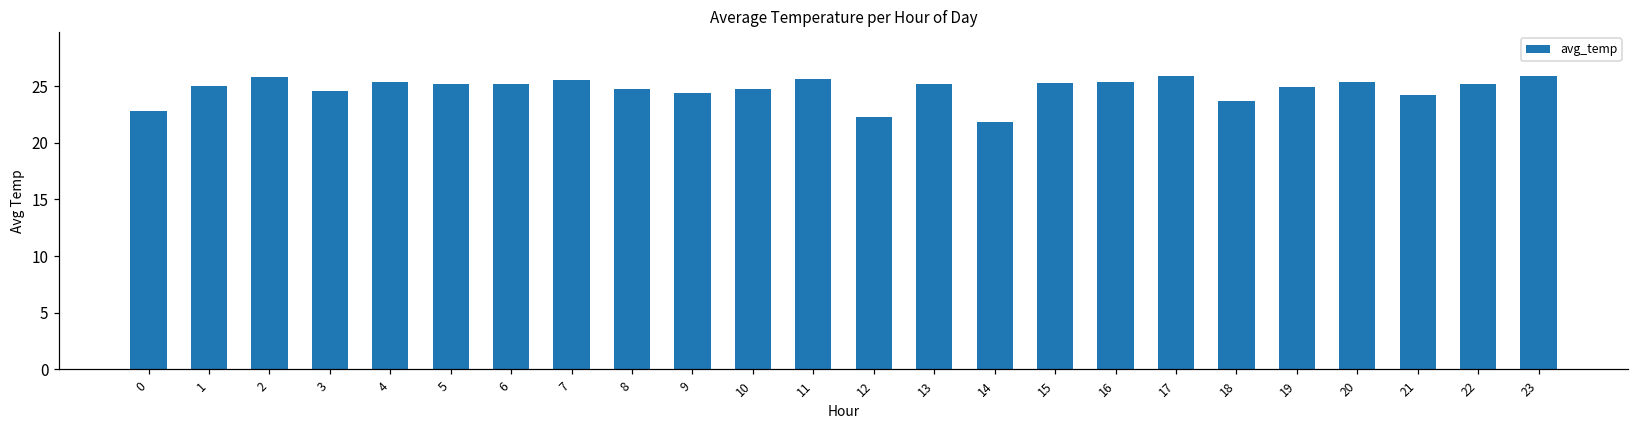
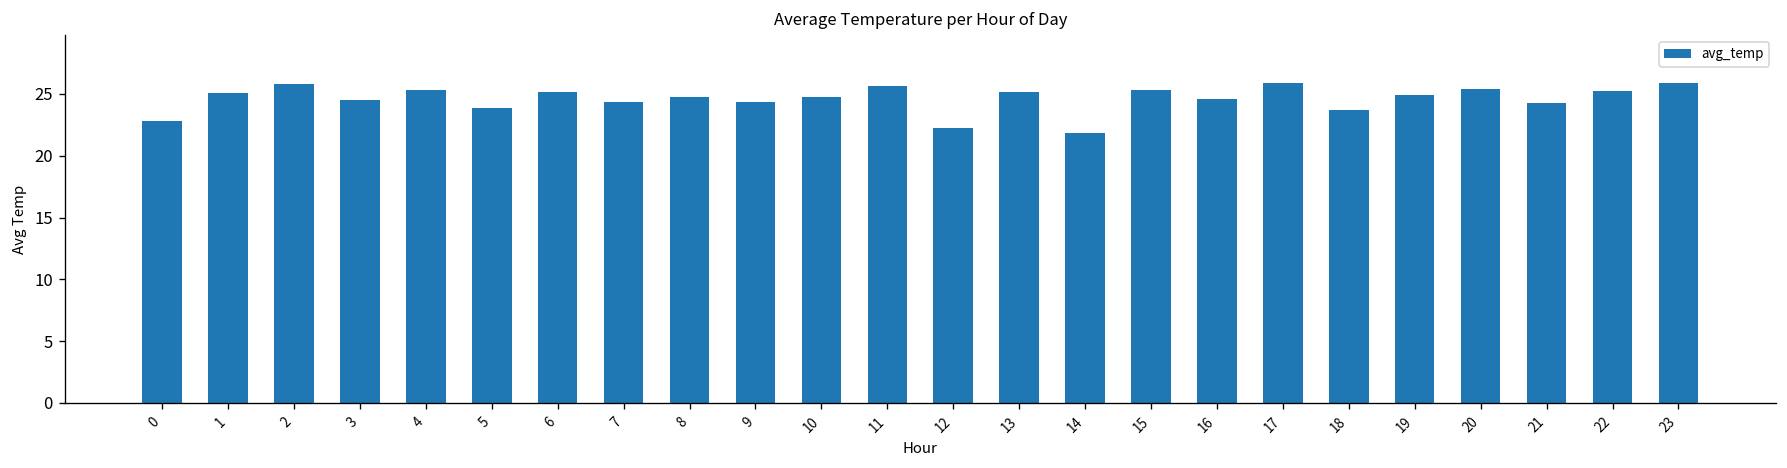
  {
    "0": 22.8,
    "1": 25.0,
    "2": 25.8,
    "3": 24.5,
    "4": 25.4,
-   "5": 25.2,
+   "5": 23.8,
    "6": 25.2,
-   "7": 25.5,
+   "7": 24.3,
    "8": 24.8,
    "9": 24.4,
    "10": 24.8,
    "11": 25.7,
    "12": 22.2,
    "13": 25.2,
    "14": 21.9,
    "15": 25.3,
-   "16": 25.4,
+   "16": 24.6,
    "17": 25.9,
    "18": 23.7,
    "19": 24.9,
    "20": 25.4,
    "21": 24.2,
    "22": 25.2,
    "23": 25.9
  }
